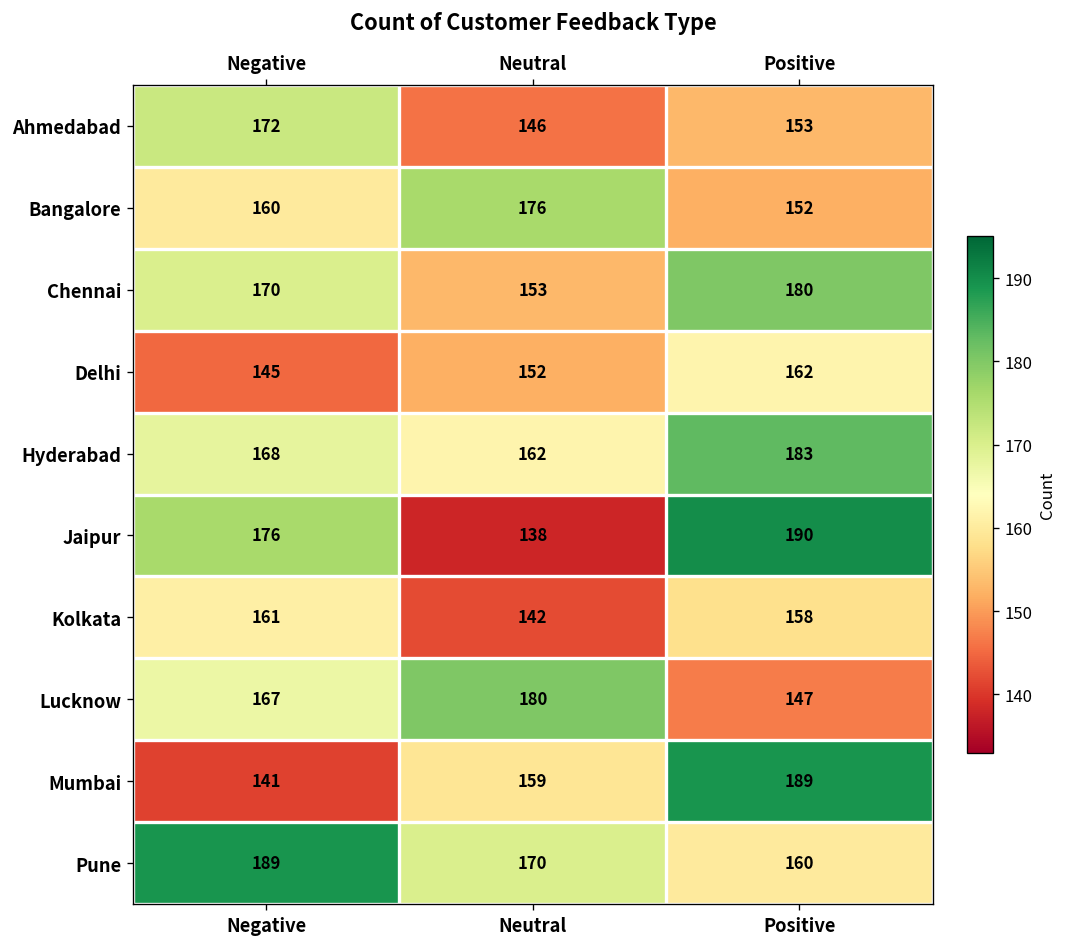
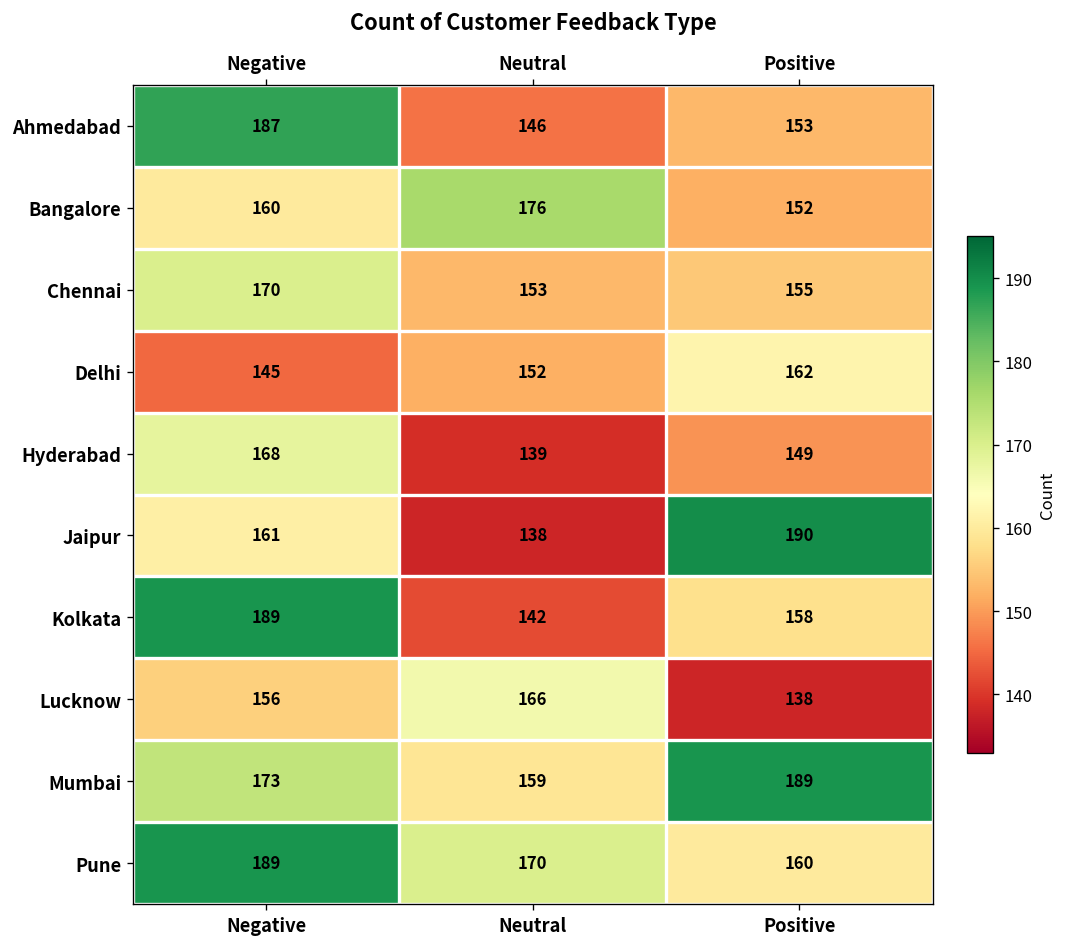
  {
    "Ahmedabad": {
-     "Negative": 172,
+     "Negative": 187,
      "Neutral": 146,
      "Positive": 153
    },
    "Bangalore": {
      "Negative": 160,
      "Neutral": 176,
      "Positive": 152
    },
    "Chennai": {
      "Negative": 170,
      "Neutral": 153,
-     "Positive": 180
+     "Positive": 155
    },
    "Delhi": {
      "Negative": 145,
      "Neutral": 152,
      "Positive": 162
    },
    "Hyderabad": {
      "Negative": 168,
-     "Neutral": 162,
-     "Positive": 183
+     "Neutral": 139,
+     "Positive": 149
    },
    "Jaipur": {
-     "Negative": 176,
+     "Negative": 161,
      "Neutral": 138,
      "Positive": 190
    },
    "Kolkata": {
-     "Negative": 161,
+     "Negative": 189,
      "Neutral": 142,
      "Positive": 158
    },
    "Lucknow": {
-     "Negative": 167,
-     "Neutral": 180,
-     "Positive": 147
+     "Negative": 156,
+     "Neutral": 166,
+     "Positive": 138
    },
    "Mumbai": {
-     "Negative": 141,
+     "Negative": 173,
      "Neutral": 159,
      "Positive": 189
    },
    "Pune": {
      "Negative": 189,
      "Neutral": 170,
      "Positive": 160
    }
  }
